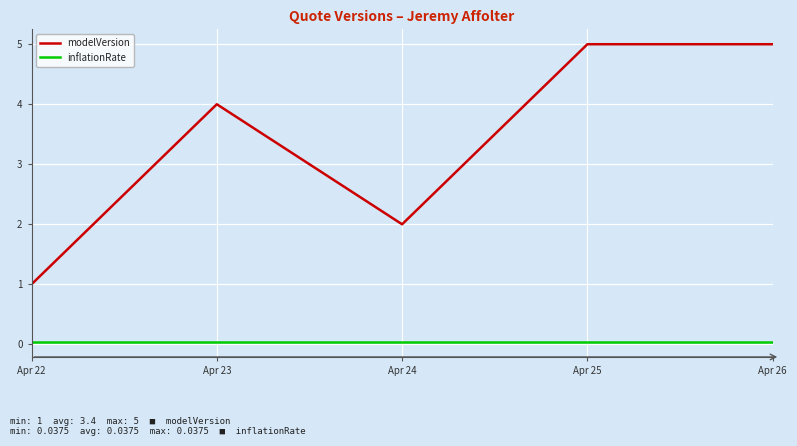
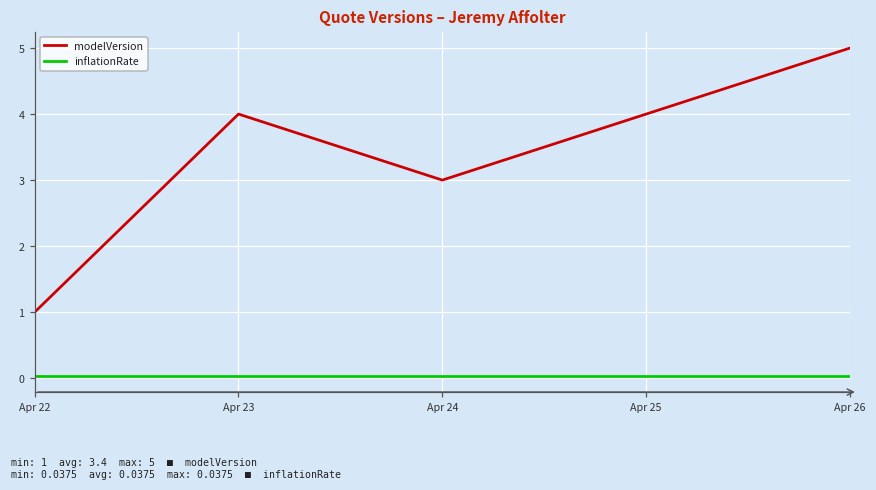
  {
    "modelVersion": {
      "Apr 22": 1,
      "Apr 23": 4,
-     "Apr 24": 2,
-     "Apr 25": 5,
+     "Apr 24": 3,
+     "Apr 25": 4,
      "Apr 26": 5
    },
    "inflationRate": {
      "Apr 22": 0,
      "Apr 23": 0,
      "Apr 24": 0,
      "Apr 25": 0,
      "Apr 26": 0
    }
  }
